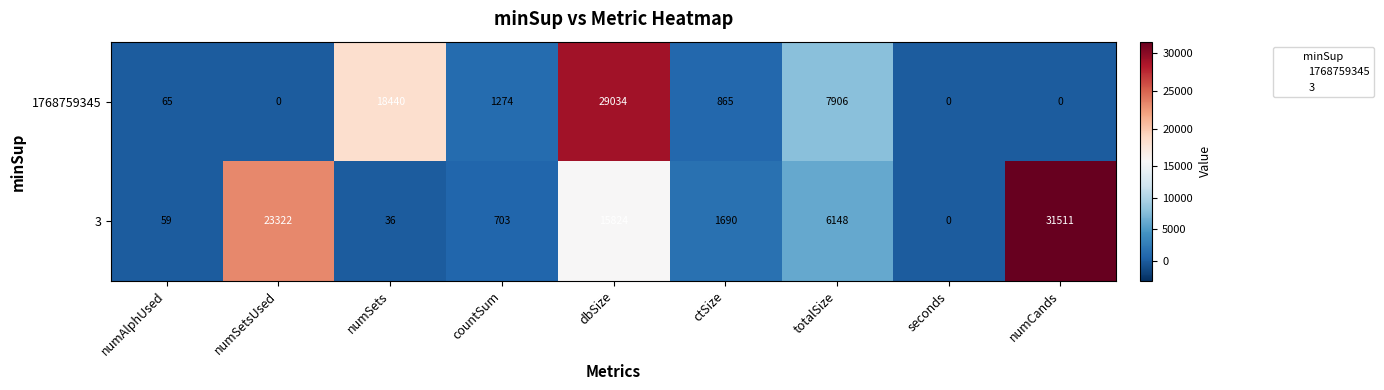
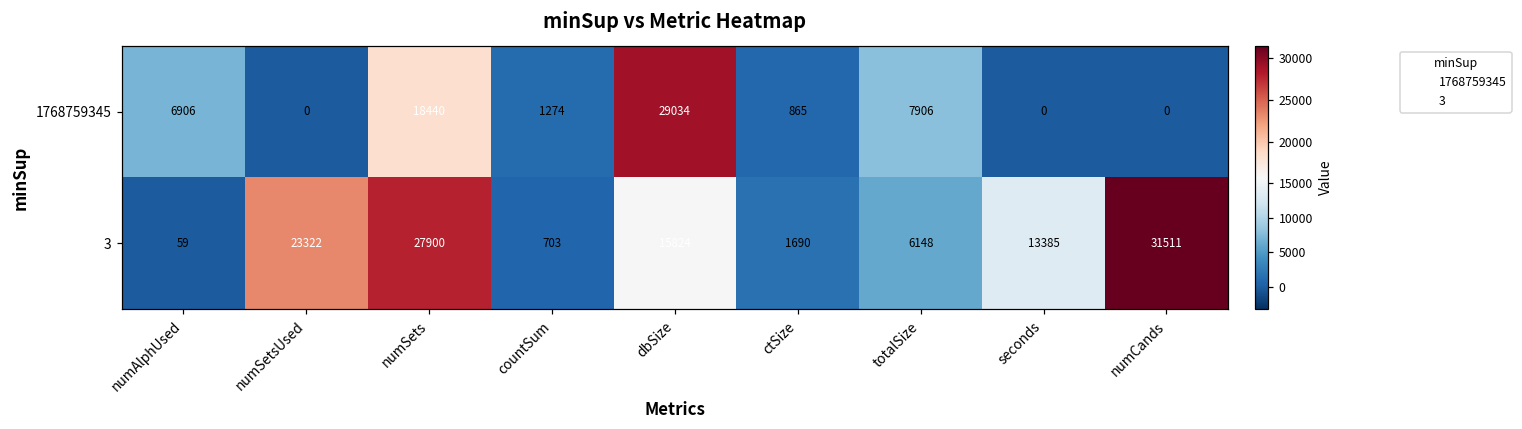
  {
    "1768759345": {
-     "numAlphUsed": 65,
+     "numAlphUsed": 6906,
      "numSetsUsed": 0,
      "numSets": 18440,
      "countSum": 1274,
      "dbSize": 29034,
      "ctSize": 865,
      "totalSize": 7906,
      "seconds": 0,
      "numCands": 0
    },
    "3": {
      "numAlphUsed": 59,
      "numSetsUsed": 23322,
-     "numSets": 36,
+     "numSets": 27900,
      "countSum": 703,
      "ctSize": 1690,
      "totalSize": 6148,
-     "seconds": 0,
+     "seconds": 13385,
      "numCands": 31511
    }
  }
